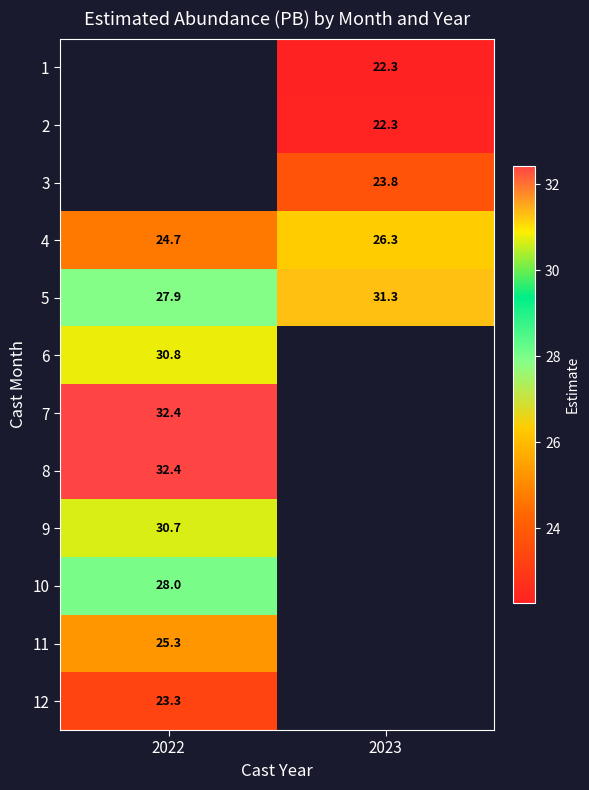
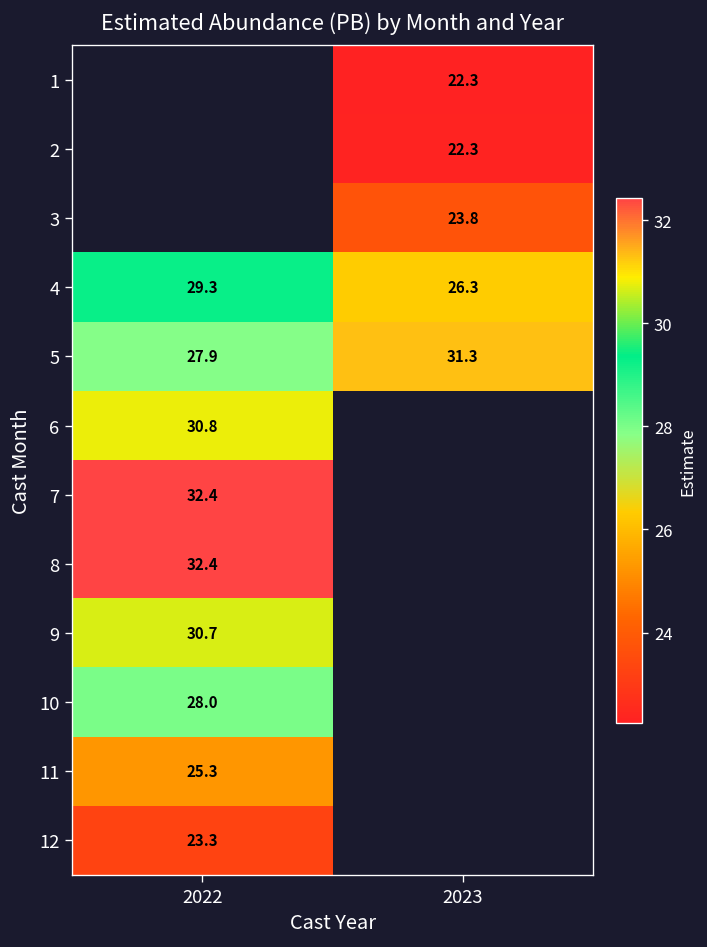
  {
    "1": {
      "2023": 22.3
    },
    "2": {
      "2023": 22.3
    },
    "3": {
      "2023": 23.8
    },
    "4": {
-     "2022": 24.7,
+     "2022": 29.3,
      "2023": 26.3
    },
    "5": {
      "2022": 27.9,
      "2023": 31.3
    },
    "6": {
      "2022": 30.8
    },
    "7": {
      "2022": 32.4
    },
    "8": {
      "2022": 32.4
    },
    "9": {
      "2022": 30.7
    },
    "10": {
      "2022": 28.0
    },
    "11": {
      "2022": 25.3
    },
    "12": {
      "2022": 23.3
    }
  }
